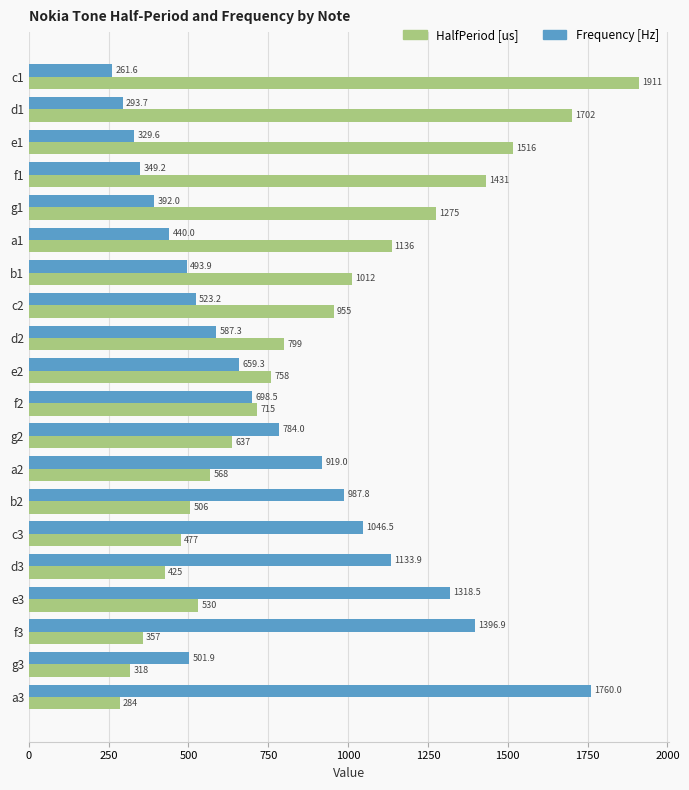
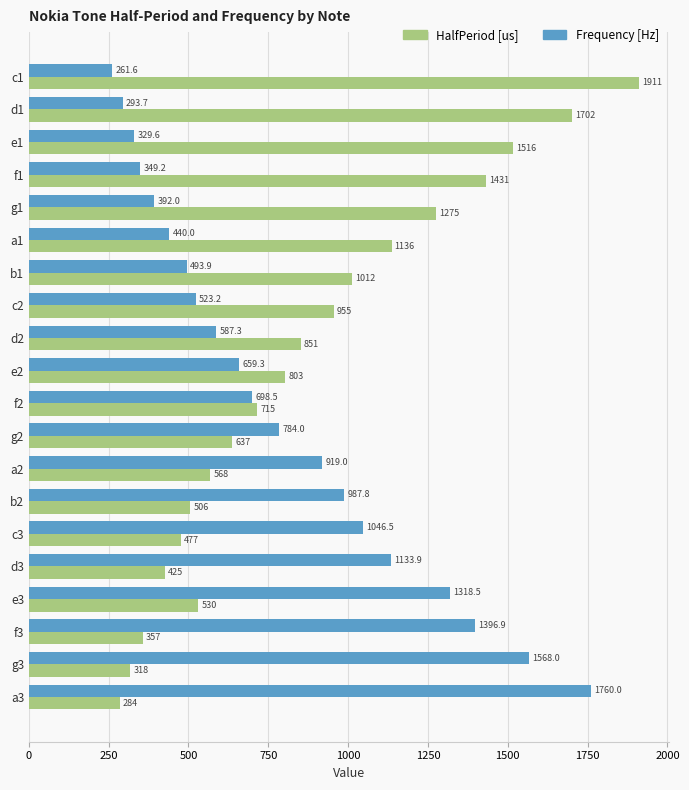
  {
    "HalfPeriod [us]": {
      "c1": 1911,
      "d1": 1702,
      "e1": 1516,
      "f1": 1431,
      "g1": 1275,
      "a1": 1136,
      "b1": 1012,
      "c2": 955,
-     "d2": 799,
-     "e2": 758,
+     "d2": 851,
+     "e2": 803,
      "f2": 715,
      "g2": 637,
      "a2": 568,
      "b2": 506,
      "c3": 477,
      "d3": 425,
      "e3": 530,
      "f3": 357,
      "g3": 318,
      "a3": 284
    },
    "Frequency [Hz]": {
      "c1": 261.6,
      "d1": 293.7,
      "e1": 329.6,
      "f1": 349.2,
      "g1": 392.0,
      "a1": 440.0,
      "b1": 493.9,
      "c2": 523.2,
      "d2": 587.3,
      "e2": 659.3,
      "f2": 698.5,
      "g2": 784.0,
      "a2": 919.0,
      "b2": 987.8,
      "c3": 1046.5,
      "d3": 1133.9,
      "e3": 1318.5,
      "f3": 1396.9,
-     "g3": 501.9,
+     "g3": 1568.0,
      "a3": 1760.0
    }
  }
